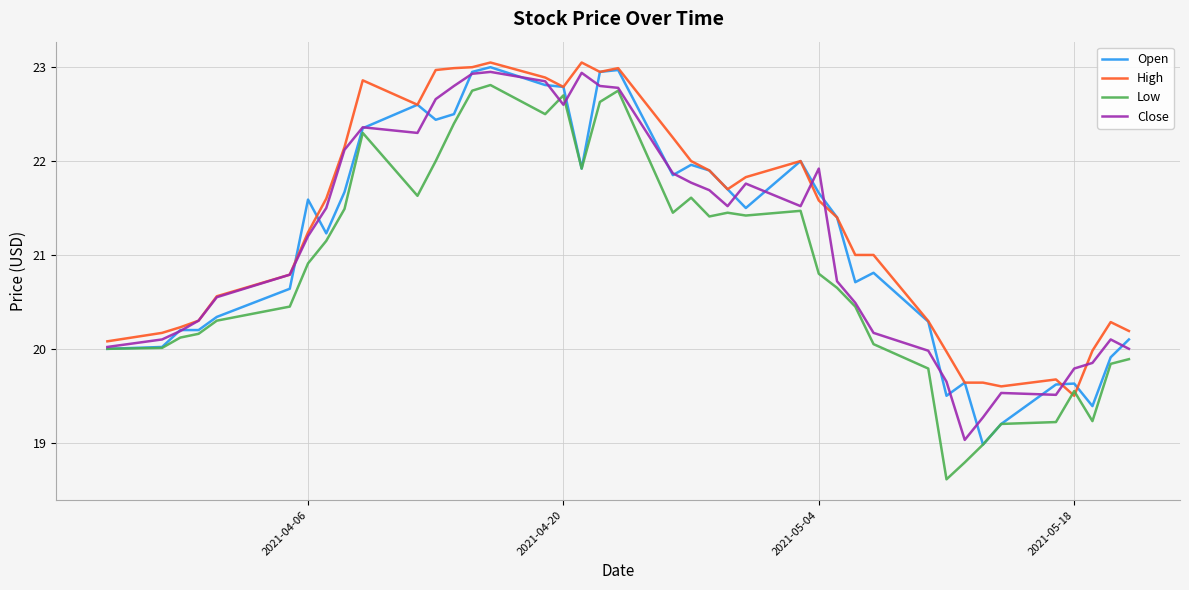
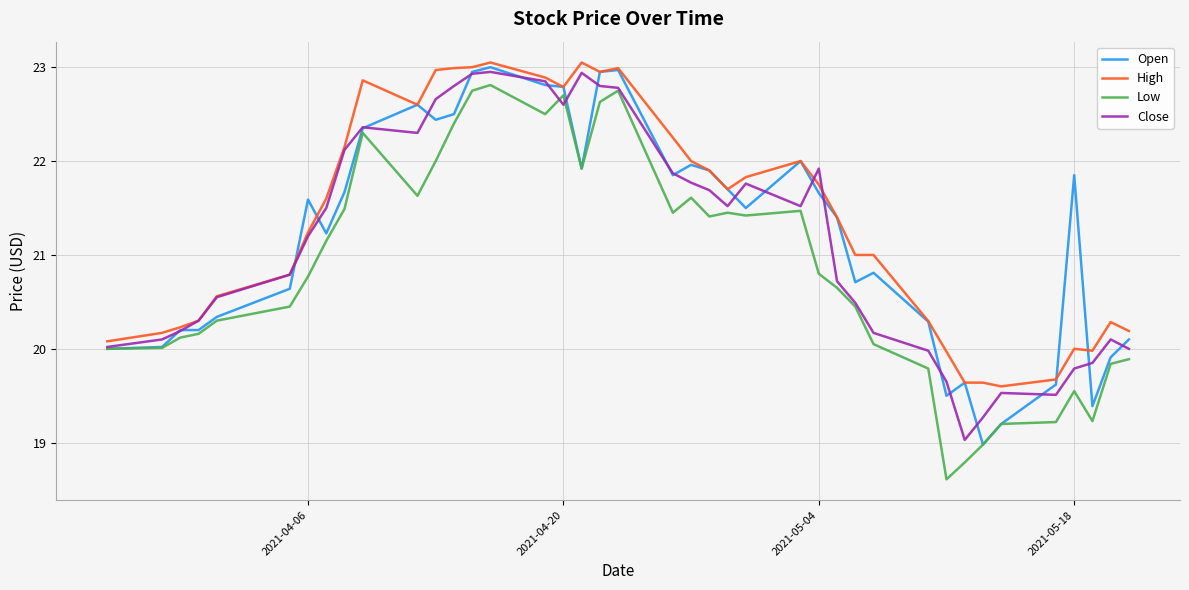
  {
    "Open": {
      "2021-04-06": 21.6,
      "2021-05-04": 21.7,
-     "2021-05-18": 19.6
+     "2021-05-18": 21.9
    },
    "High": {
      "2021-04-06": 21.2,
-     "2021-05-04": 21.6,
-     "2021-05-18": 19.5
+     "2021-05-04": 21.8,
+     "2021-05-18": 20.0
    },
    "Low": {
-     "2021-04-06": 20.9,
+     "2021-04-06": 20.8,
      "2021-04-20": 22.7,
      "2021-05-04": 20.8,
      "2021-05-18": 19.6
    },
    "Close": {
      "2021-04-06": 21.2,
      "2021-04-20": 22.6,
      "2021-05-04": 21.9,
      "2021-05-18": 19.8
    }
  }
